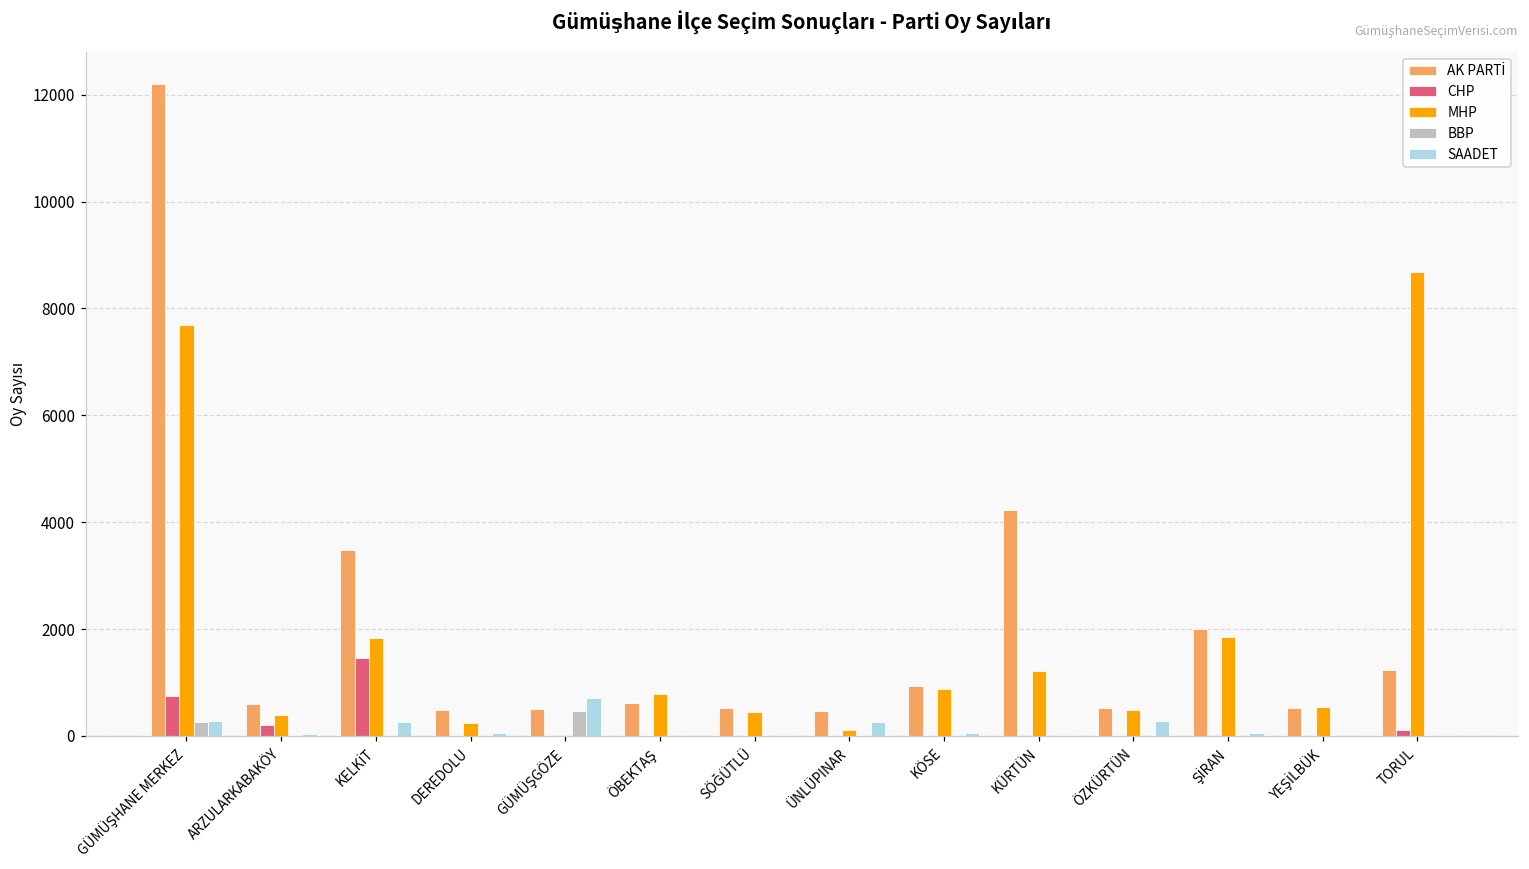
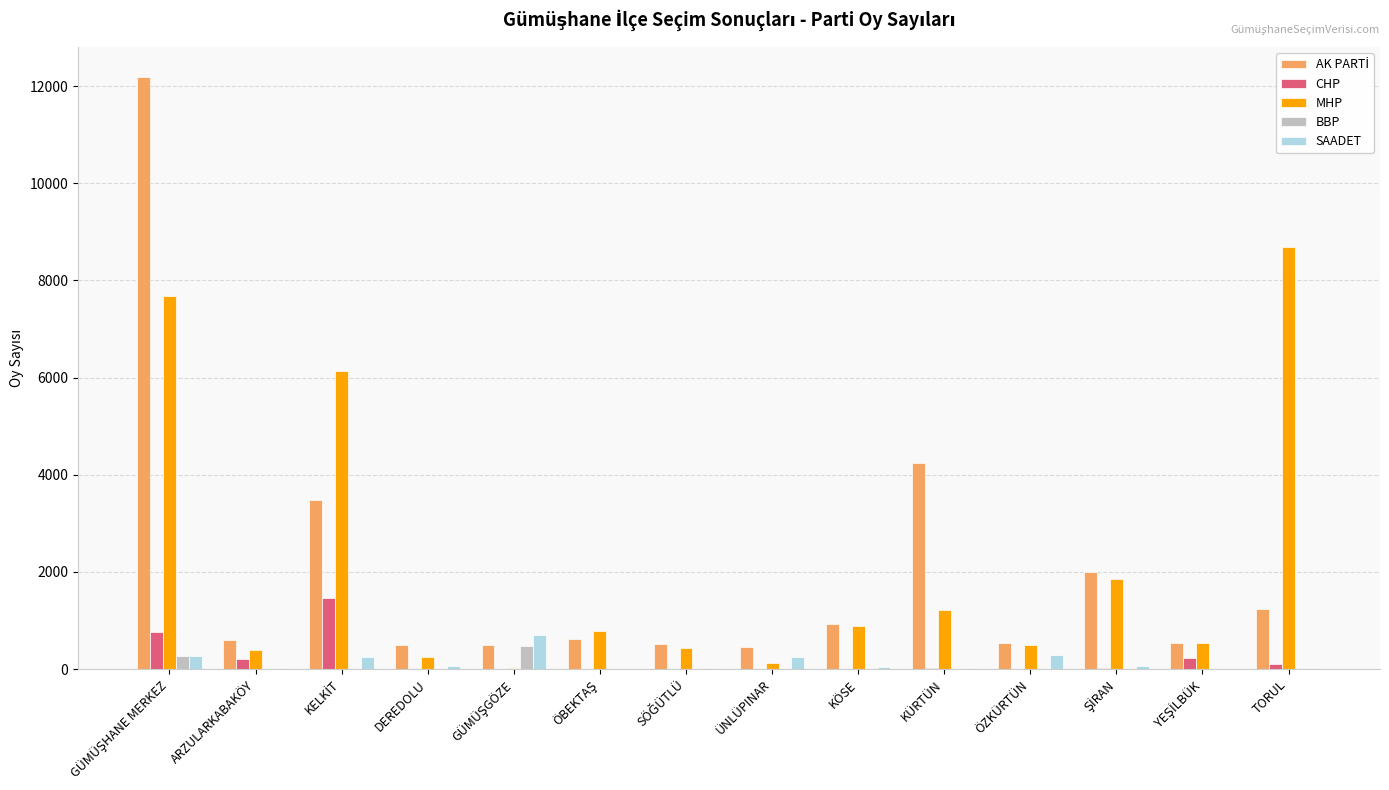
  {
    "AK PARTİ": {
      "GÜMÜŞHANE MERKEZ": 12200,
      "ARZULARKABAKÖY": 600,
      "KELKİT": 3500,
      "DEREDOLU": 500,
      "GÜMÜŞGÖZE": 500,
      "ÖBEKTAŞ": 600,
      "SÖĞÜTLÜ": 500,
      "ÜNLÜPINAR": 500,
      "KÖSE": 900,
      "KÜRTÜN": 4200,
      "ÖZKÜRTÜN": 500,
      "ŞİRAN": 2000,
      "YEŞİLBÜK": 500,
      "TORUL": 1200
    },
    "CHP": {
      "GÜMÜŞHANE MERKEZ": 800,
      "ARZULARKABAKÖY": 200,
      "KELKİT": 1500,
      "DEREDOLU": 0,
      "GÜMÜŞGÖZE": 0,
      "ÖBEKTAŞ": 0,
      "SÖĞÜTLÜ": 0,
      "ÜNLÜPINAR": 0,
      "KÖSE": 0,
      "ÖZKÜRTÜN": 0,
-     "YEŞİLBÜK": 0,
+     "YEŞİLBÜK": 200,
      "TORUL": 100
    },
    "MHP": {
      "GÜMÜŞHANE MERKEZ": 7700,
      "ARZULARKABAKÖY": 400,
-     "KELKİT": 1800,
+     "KELKİT": 6100,
      "DEREDOLU": 200,
      "ÖBEKTAŞ": 800,
      "SÖĞÜTLÜ": 400,
      "ÜNLÜPINAR": 100,
      "KÖSE": 900,
      "KÜRTÜN": 1200,
      "ÖZKÜRTÜN": 500,
      "ŞİRAN": 1900,
      "YEŞİLBÜK": 500,
      "TORUL": 8700
    }
  }
